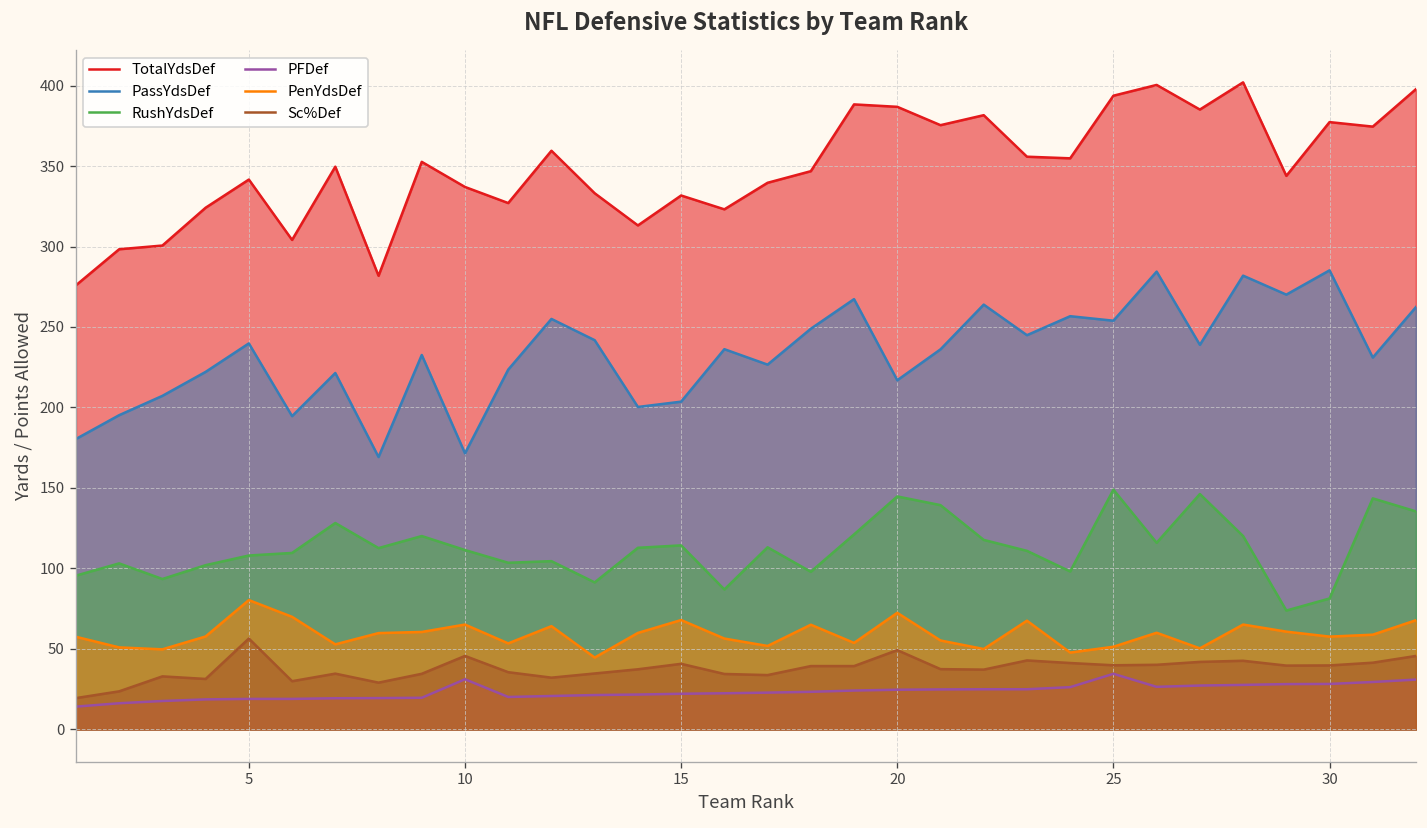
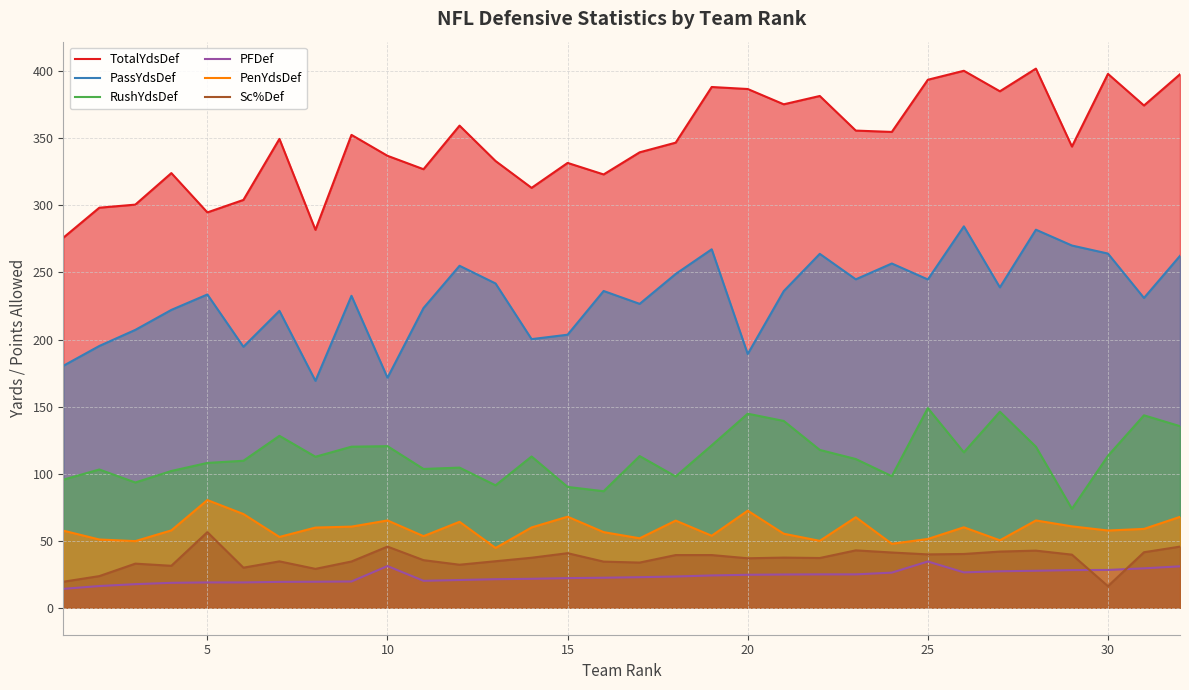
  {
    "TotalYdsDef": {
-     "5": 342,
+     "5": 295,
      "10": 337,
      "15": 332,
      "20": 387,
      "25": 394,
-     "30": 377
+     "30": 398
    },
    "PassYdsDef": {
-     "5": 240,
+     "5": 234,
      "10": 172,
      "15": 204,
-     "20": 217,
-     "25": 254,
-     "30": 285
+     "20": 189,
+     "25": 245,
+     "30": 264
    },
    "RushYdsDef": {
      "5": 108,
-     "10": 111,
-     "15": 114,
+     "10": 121,
+     "15": 90,
      "20": 145,
      "25": 149,
-     "30": 81
+     "30": 113
    },
    "PFDef": {
      "5": 19,
      "10": 31,
      "15": 22,
      "20": 25,
      "25": 35,
      "30": 28
    },
    "PenYdsDef": {
      "5": 80,
      "10": 65,
      "15": 68,
      "20": 72,
      "25": 51,
      "30": 58
    },
    "Sc%Def": {
      "5": 56,
      "10": 46,
      "15": 41,
-     "20": 49,
+     "20": 37,
      "25": 40,
-     "30": 40
+     "30": 16
    }
  }
